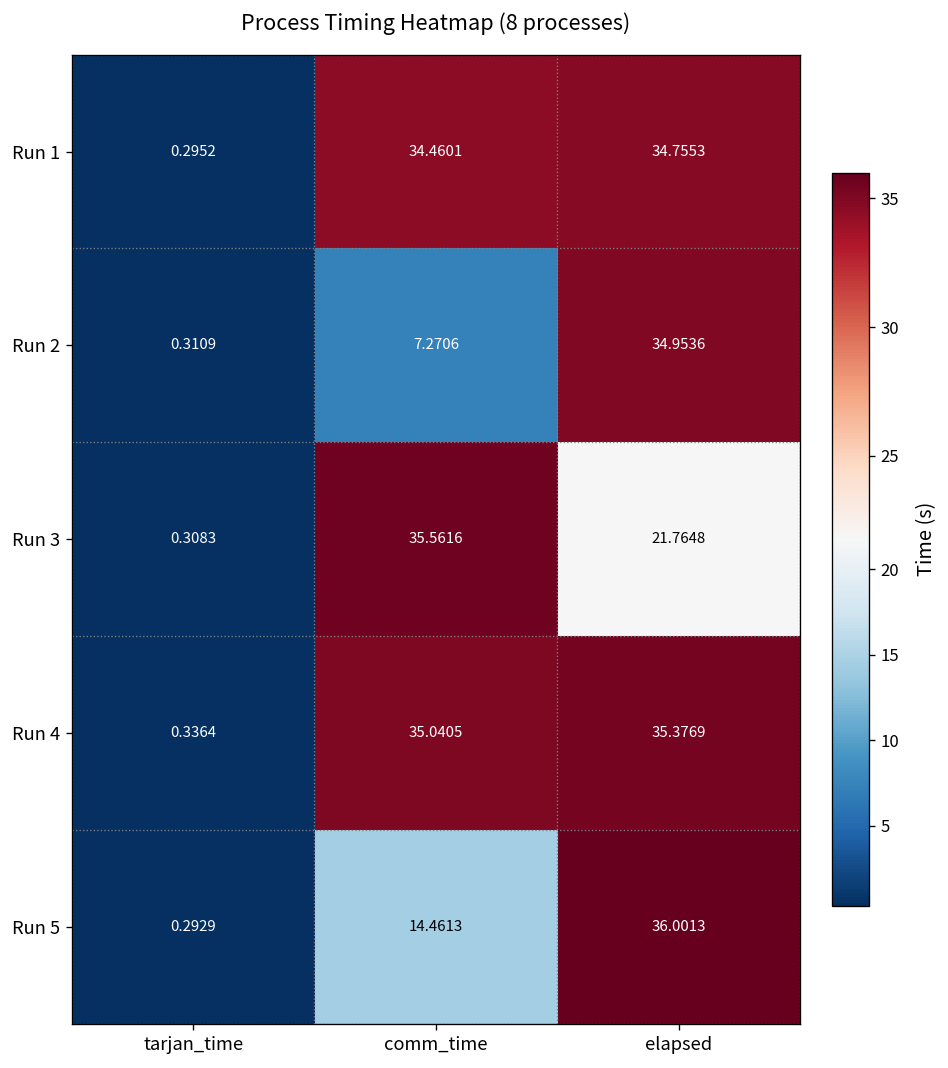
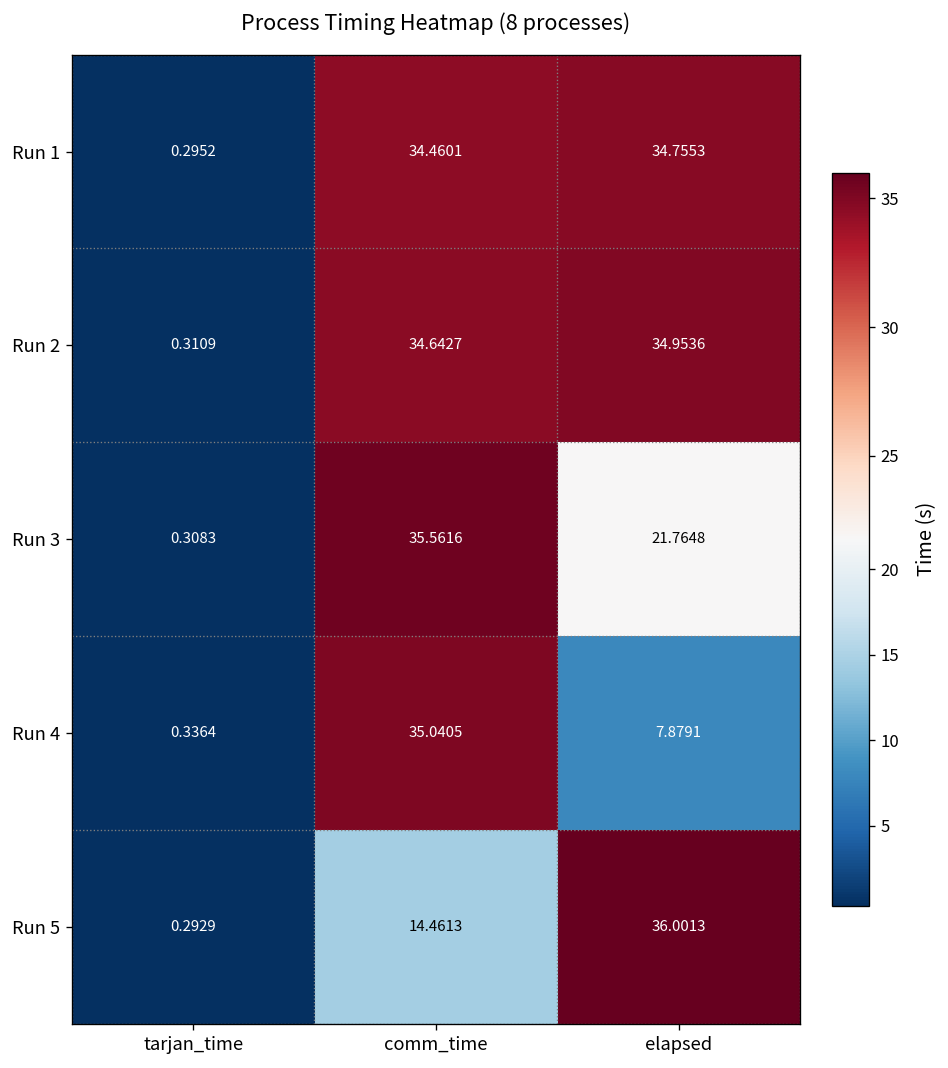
  {
    "Run 1": {
      "tarjan_time": 0.2952,
      "comm_time": 34.4601,
      "elapsed": 34.7553
    },
    "Run 2": {
      "tarjan_time": 0.3109,
-     "comm_time": 7.2706,
+     "comm_time": 34.6427,
      "elapsed": 34.9536
    },
    "Run 3": {
      "tarjan_time": 0.3083,
      "comm_time": 35.5616,
      "elapsed": 21.7648
    },
    "Run 4": {
      "tarjan_time": 0.3364,
      "comm_time": 35.0405,
-     "elapsed": 35.3769
+     "elapsed": 7.8791
    },
    "Run 5": {
      "tarjan_time": 0.2929,
      "comm_time": 14.4613,
      "elapsed": 36.0013
    }
  }
